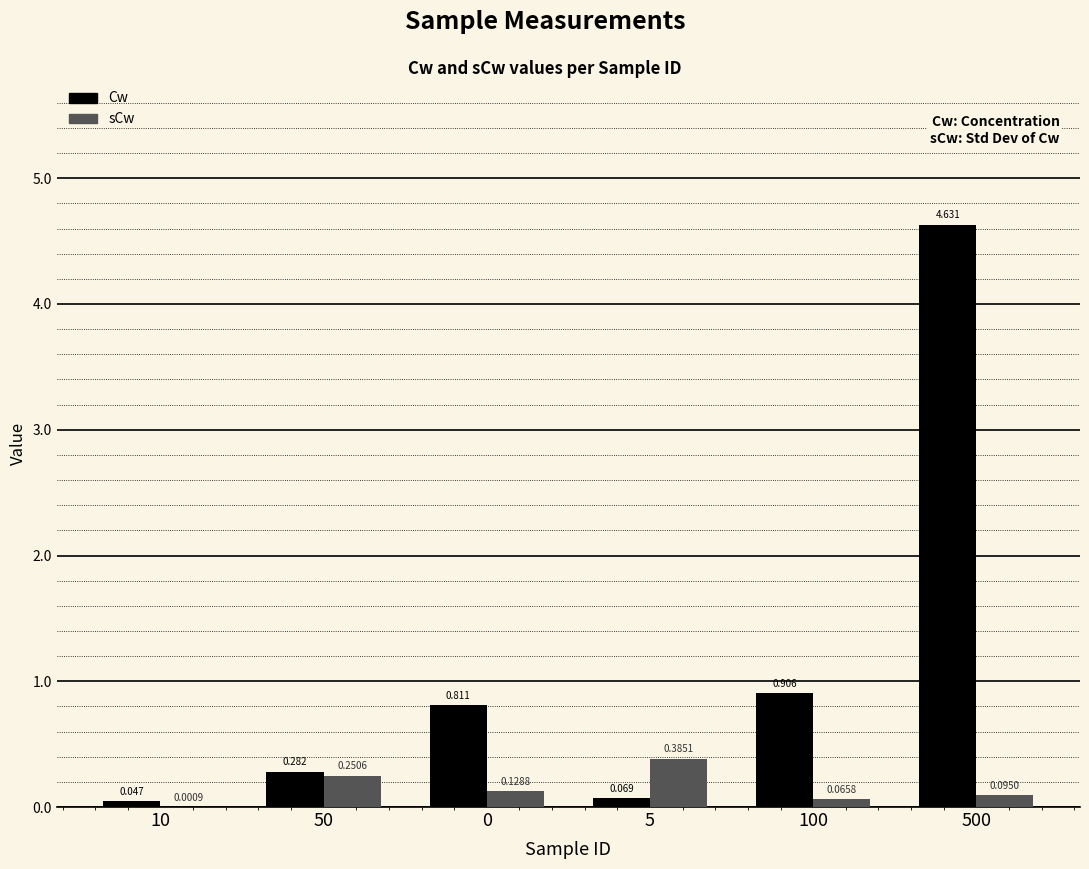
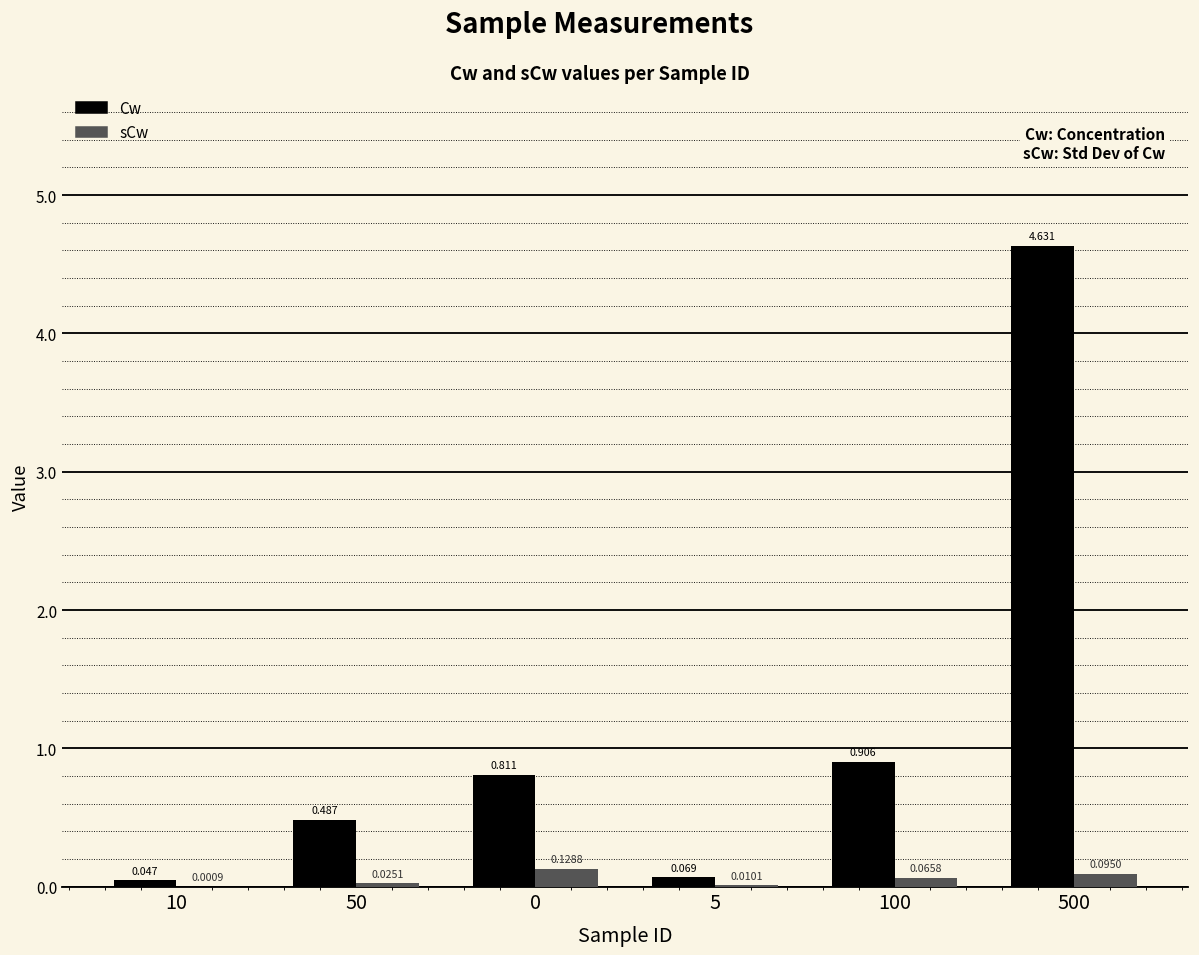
  {
    "Cw": {
      "10": 0.047,
-     "50": 0.282,
+     "50": 0.487,
      "0": 0.811,
      "5": 0.069,
      "100": 0.906,
      "500": 4.631
    },
    "sCw": {
      "10": 0.0009,
-     "50": 0.2506,
+     "50": 0.0251,
      "0": 0.1288,
-     "5": 0.3851,
+     "5": 0.0101,
      "100": 0.0658,
      "500": 0.0950
    }
  }
